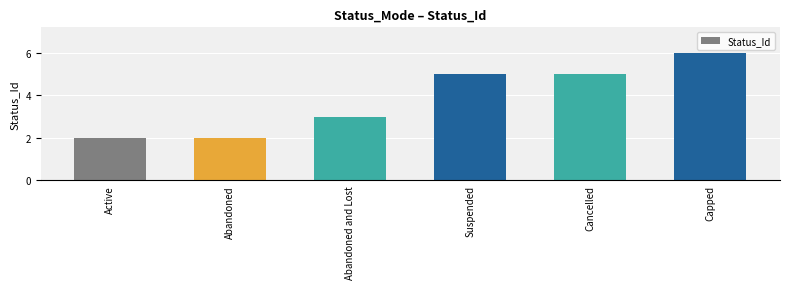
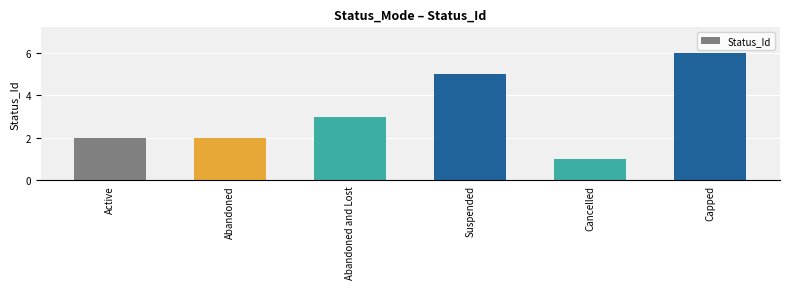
  {
    "Active": 2,
    "Abandoned": 2,
    "Abandoned and Lost": 3,
    "Suspended": 5,
-   "Cancelled": 5,
+   "Cancelled": 1,
    "Capped": 6
  }
